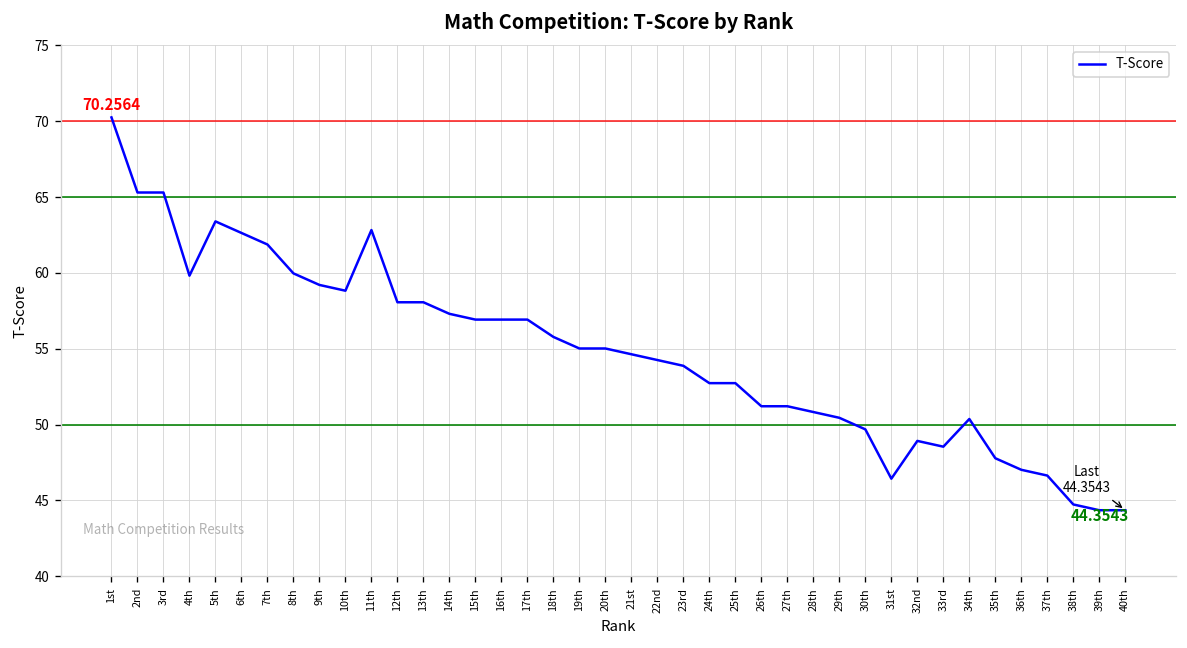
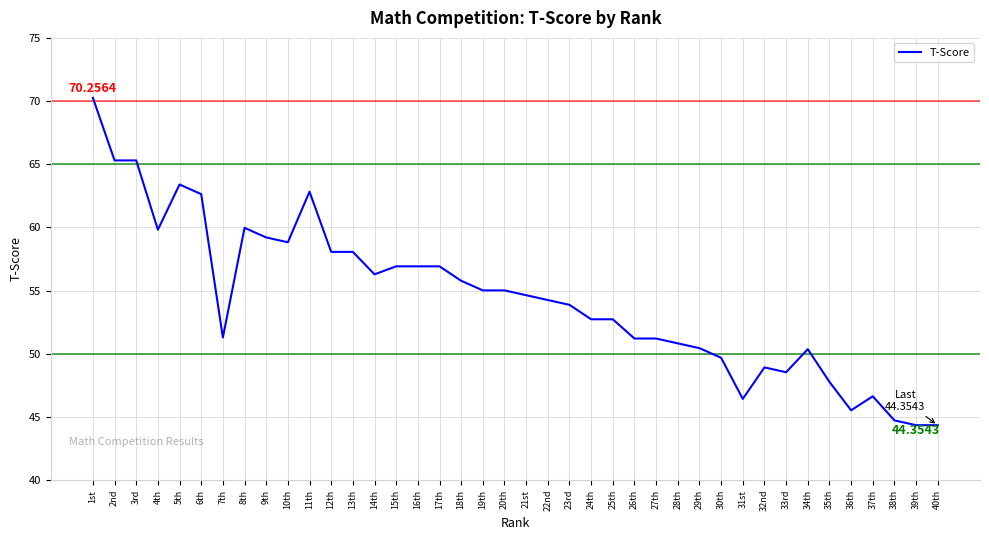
  {
    "2nd": 65.3,
    "3rd": 65.3,
    "4th": 59.8,
    "5th": 63.4,
    "6th": 62.6,
-   "7th": 61.9,
+   "7th": 51.3,
    "8th": 60.0,
    "9th": 59.2,
    "10th": 58.8,
    "11th": 62.8,
    "12th": 58.1,
    "13th": 58.1,
-   "14th": 57.3,
+   "14th": 56.3,
    "15th": 56.9,
    "16th": 56.9,
    "17th": 56.9,
    "18th": 55.8,
    "19th": 55.0,
    "20th": 55.0,
    "21st": 54.6,
    "22nd": 54.3,
    "23rd": 53.9,
    "24th": 52.7,
    "25th": 52.7,
    "26th": 51.2,
    "27th": 51.2,
    "28th": 50.8,
    "29th": 50.4,
    "30th": 49.7,
    "31st": 46.4,
    "32nd": 48.9,
    "33rd": 48.5,
    "34th": 50.4,
    "35th": 47.8,
-   "36th": 47.0,
+   "36th": 45.5,
    "37th": 46.6
  }
